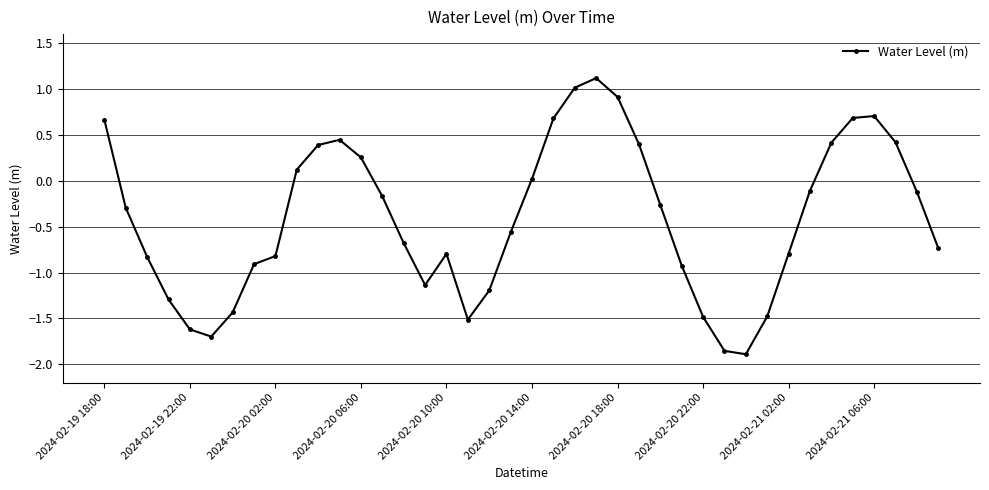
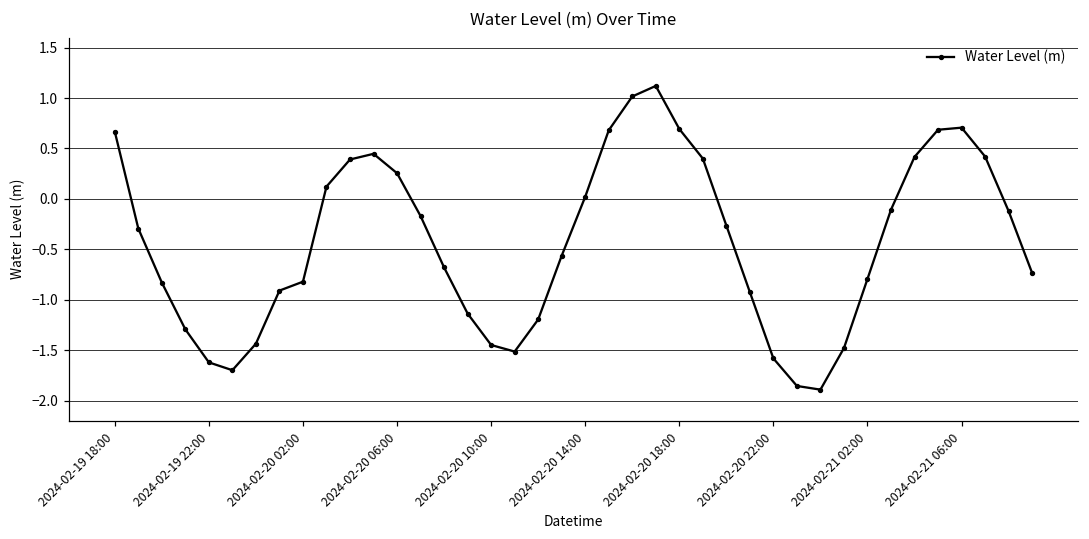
  {
    "2024-02-19 18:00": 0.7,
    "2024-02-19 22:00": -1.6,
    "2024-02-20 02:00": -0.8,
    "2024-02-20 06:00": 0.3,
-   "2024-02-20 10:00": -0.8,
+   "2024-02-20 10:00": -1.4,
    "2024-02-20 14:00": 0.0,
-   "2024-02-20 18:00": 0.9,
-   "2024-02-20 22:00": -1.5,
+   "2024-02-20 18:00": 0.7,
+   "2024-02-20 22:00": -1.6,
    "2024-02-21 02:00": -0.8,
    "2024-02-21 06:00": 0.7
  }
